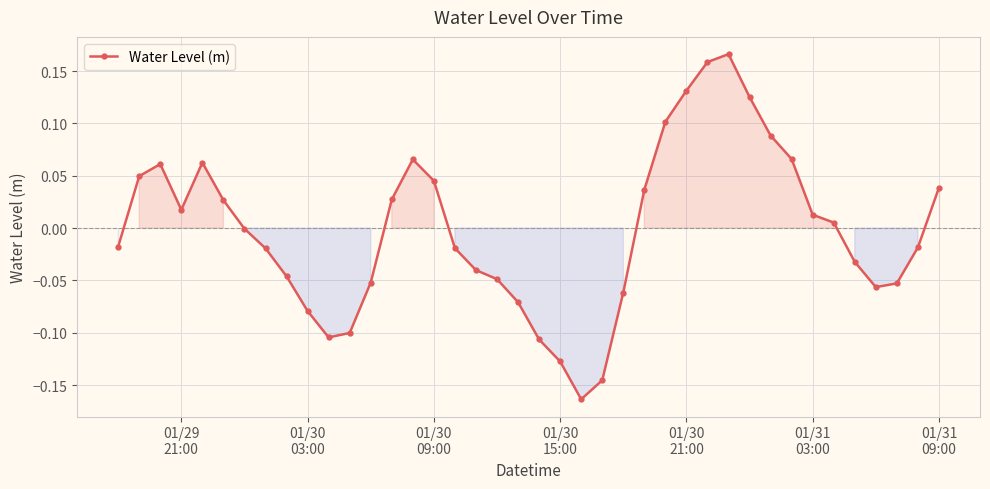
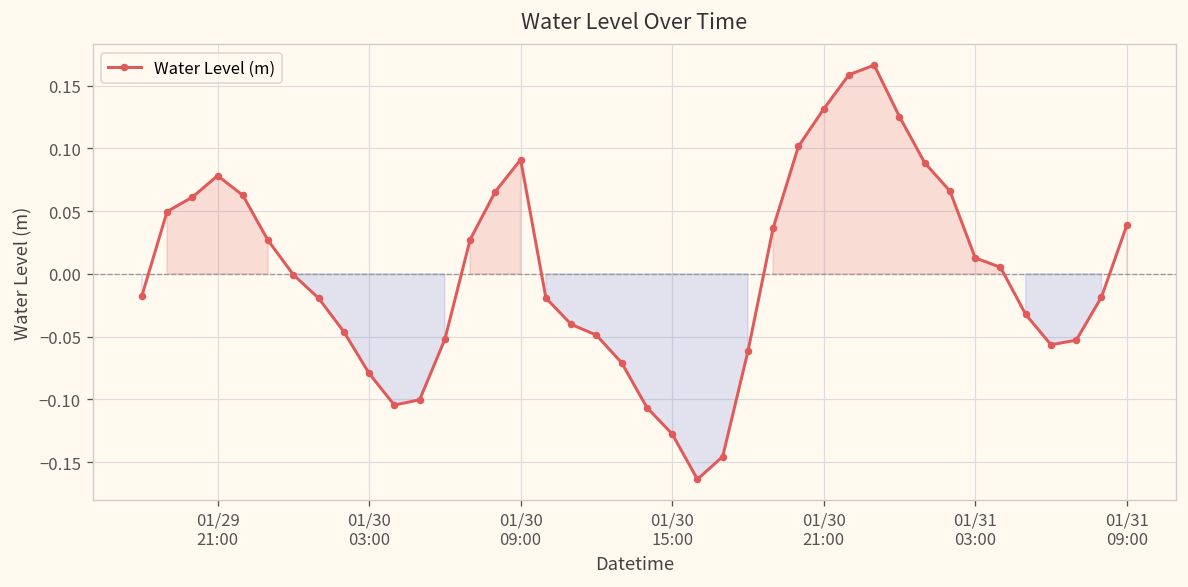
  {
-   "01/29 21:00": 0.017,
+   "01/29 21:00": 0.078,
    "01/30 03:00": -0.079,
-   "01/30 09:00": 0.045,
+   "01/30 09:00": 0.091,
    "01/30 15:00": -0.128,
    "01/30 21:00": 0.131,
    "01/31 03:00": 0.013,
    "01/31 09:00": 0.039
  }
